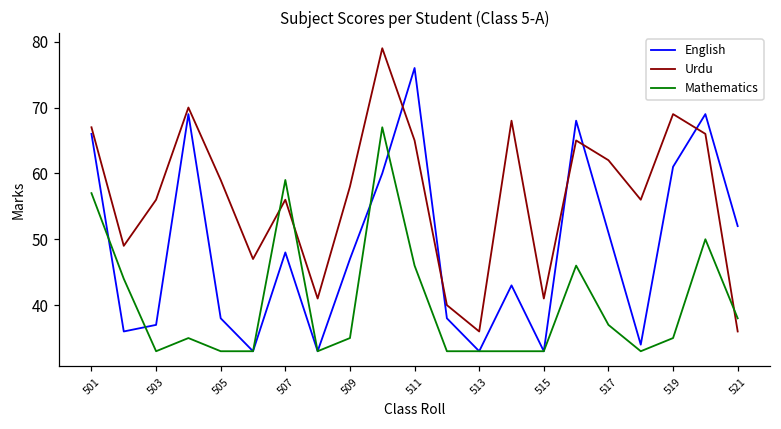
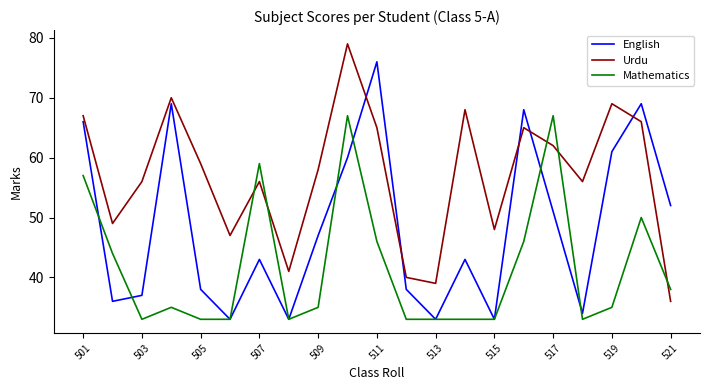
  {
    "English": {
      "501": 66,
      "503": 37,
      "505": 38,
-     "507": 48,
+     "507": 43,
      "509": 47,
      "511": 76,
      "517": 51,
      "519": 61,
      "521": 52
    },
    "Urdu": {
      "501": 67,
      "503": 56,
      "505": 59,
      "507": 56,
      "509": 58,
      "511": 65,
-     "513": 36,
-     "515": 41,
+     "513": 39,
+     "515": 48,
      "517": 62,
      "519": 69,
      "521": 36
    },
    "Mathematics": {
      "501": 57,
      "503": 33,
      "505": 33,
      "507": 59,
      "509": 35,
      "511": 46,
-     "517": 37,
+     "517": 67,
      "519": 35,
      "521": 38
    }
  }
